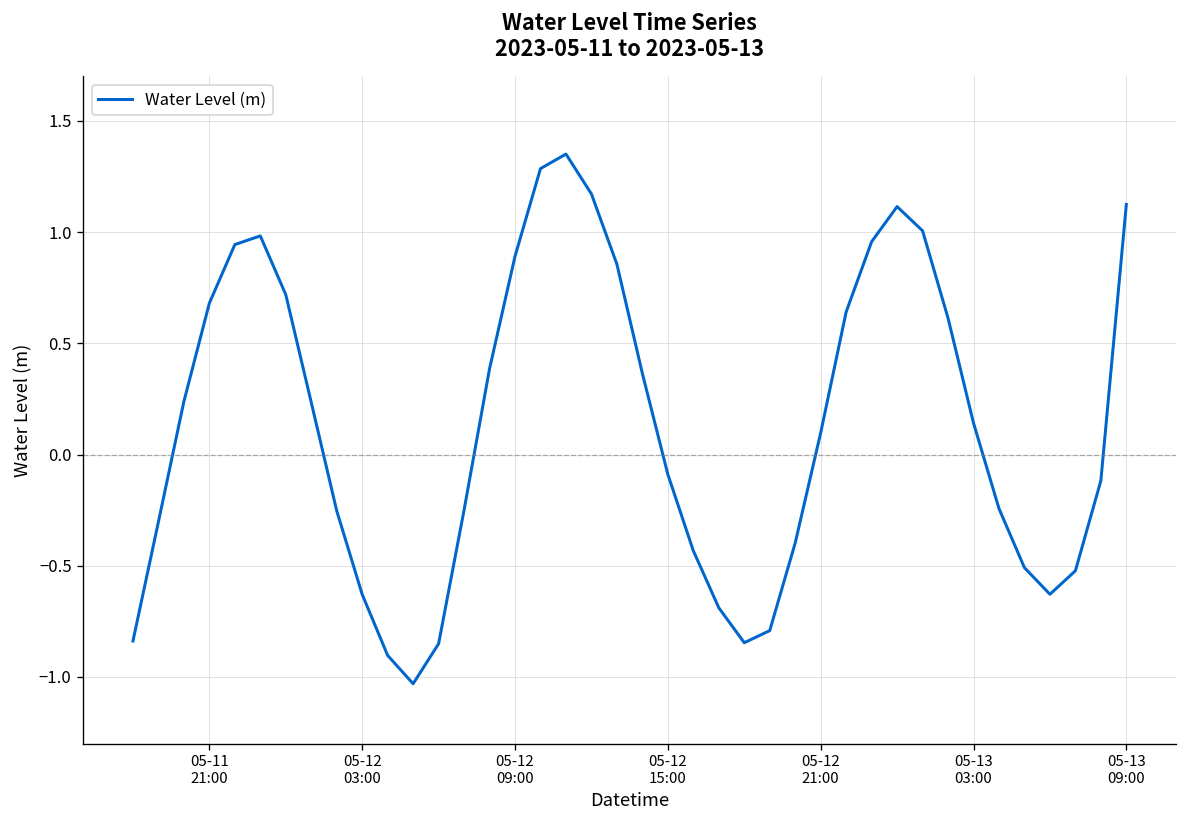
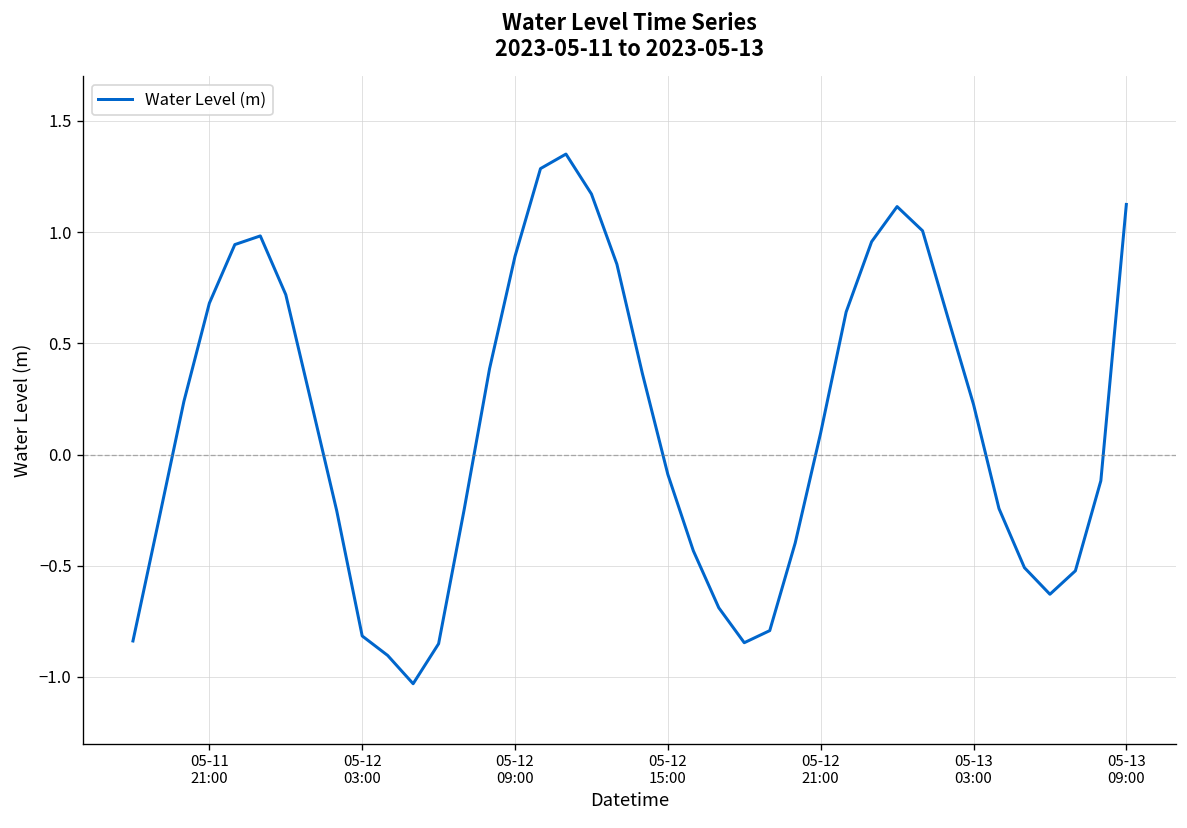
  {
    "05-11 21:00": 0.68,
-   "05-12 03:00": -0.63,
+   "05-12 03:00": -0.82,
    "05-12 09:00": 0.89,
    "05-12 15:00": -0.09,
    "05-12 21:00": 0.10,
-   "05-13 03:00": 0.14,
+   "05-13 03:00": 0.23,
    "05-13 09:00": 1.12
  }
